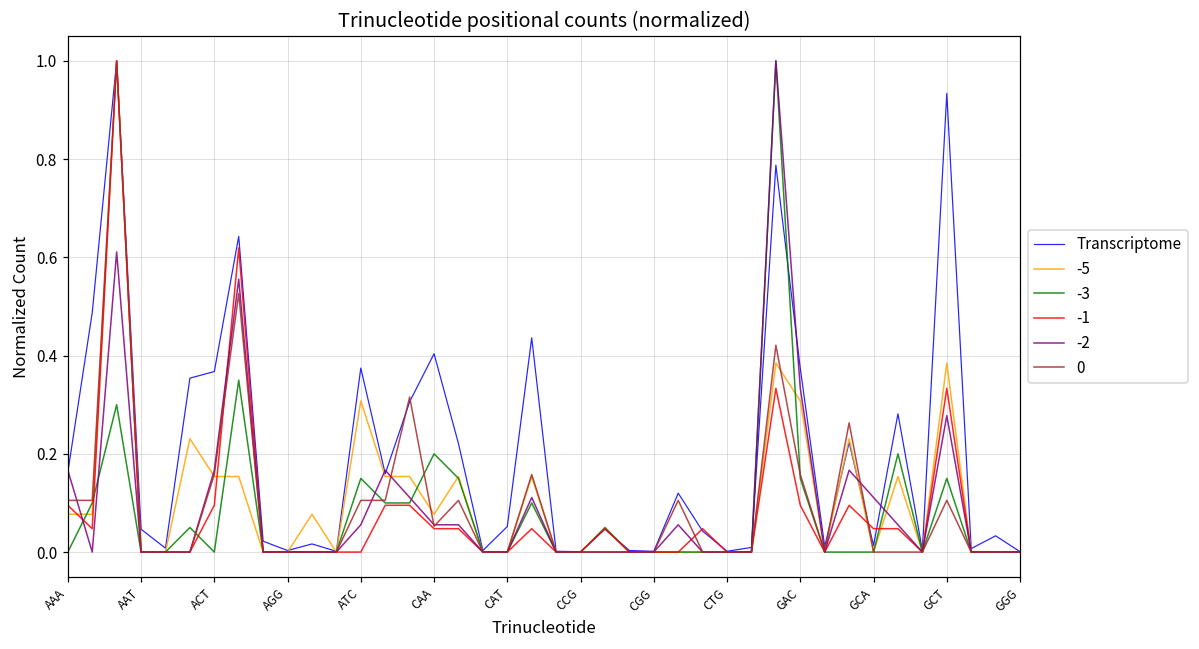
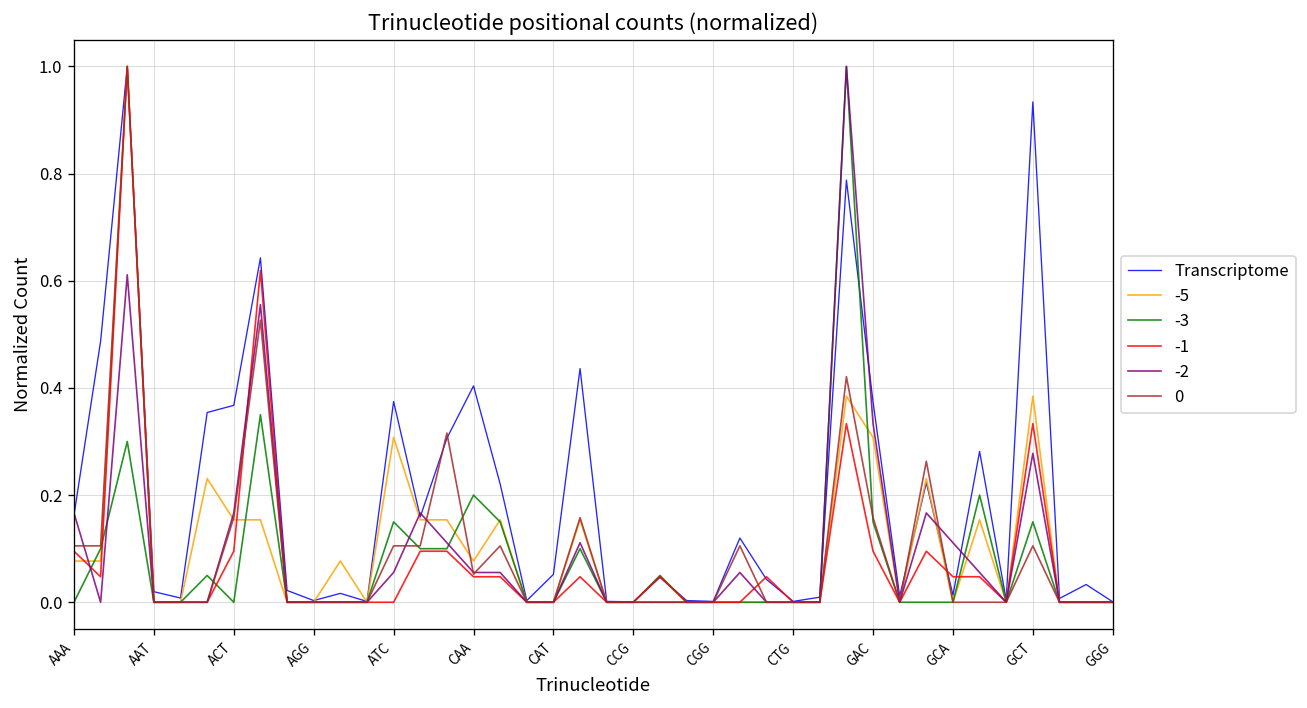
  {
    "Transcriptome": {
-     "AAT": 0.05,
+     "AAT": 0.02,
      "ACT": 0.37,
      "ATC": 0.37,
      "CAA": 0.40,
      "CAT": 0.05,
      "GAC": 0.37,
      "GCA": 0.01,
      "GCT": 0.93
    },
    "-5": {
      "AAA": 0.08,
      "ATC": 0.31,
      "CAA": 0.08,
      "GAC": 0.31,
      "GCT": 0.38
    },
    "-3": {
      "AAA": 0.00,
      "ACT": 0.00,
      "ATC": 0.15,
      "CAA": 0.20,
      "GAC": 0.15,
      "GCT": 0.15
    },
    "-1": {
      "AAA": 0.10,
      "ACT": 0.10,
      "ATC": 0.00,
      "GAC": 0.10,
      "GCA": 0.05,
      "GCT": 0.33
    },
    "-2": {
      "ACT": 0.17,
      "ATC": 0.06,
      "GAC": 0.33,
      "GCA": 0.11,
      "GCT": 0.28
    },
    "0": {
      "AAA": 0.11,
      "ATC": 0.11,
      "GAC": 0.16,
      "GCT": 0.11
    }
  }
